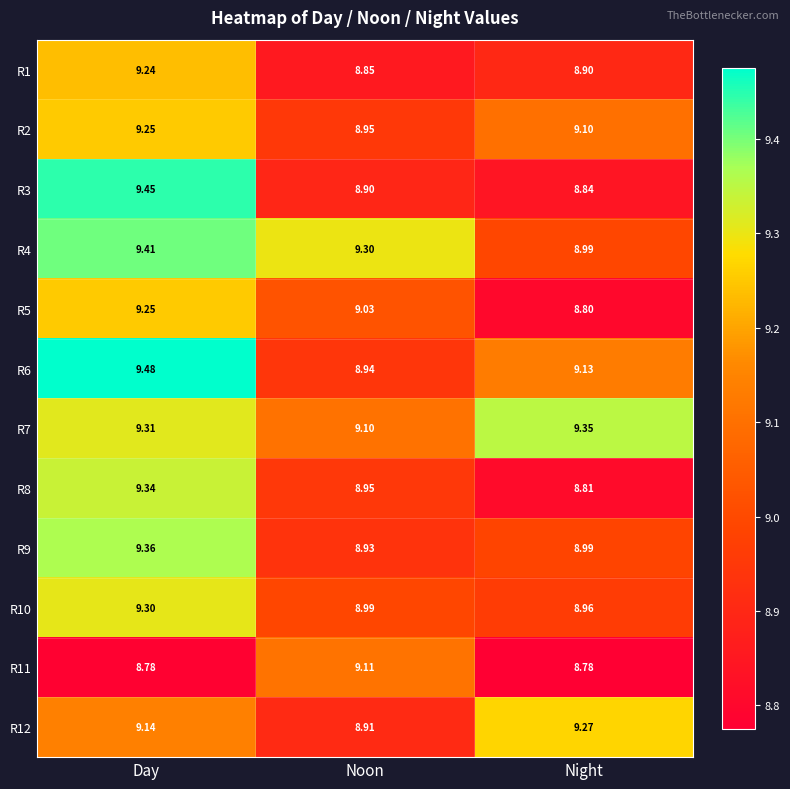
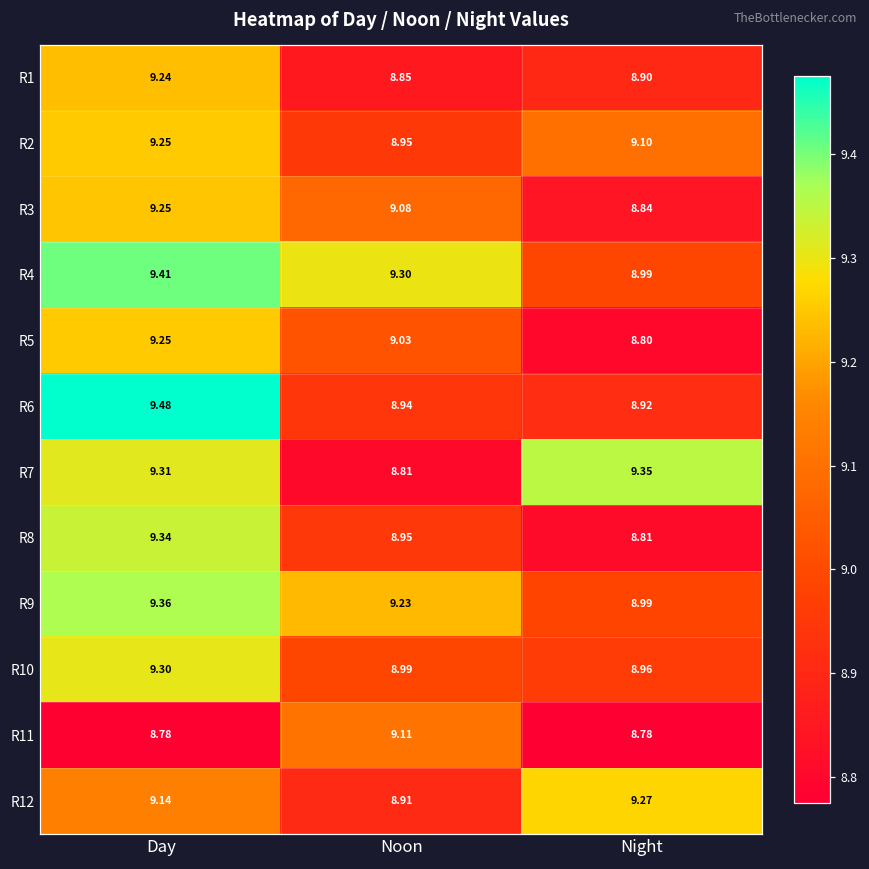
  {
    "R1": {
      "Day": 9.24,
      "Noon": 8.85,
      "Night": 8.90
    },
    "R2": {
      "Day": 9.25,
      "Noon": 8.95,
      "Night": 9.10
    },
    "R3": {
-     "Day": 9.45,
-     "Noon": 8.90,
+     "Day": 9.25,
+     "Noon": 9.08,
      "Night": 8.84
    },
    "R4": {
      "Day": 9.41,
      "Noon": 9.30,
      "Night": 8.99
    },
    "R5": {
      "Day": 9.25,
      "Noon": 9.03,
      "Night": 8.80
    },
    "R6": {
      "Day": 9.48,
      "Noon": 8.94,
-     "Night": 9.13
+     "Night": 8.92
    },
    "R7": {
      "Day": 9.31,
-     "Noon": 9.10,
+     "Noon": 8.81,
      "Night": 9.35
    },
    "R8": {
      "Day": 9.34,
      "Noon": 8.95,
      "Night": 8.81
    },
    "R9": {
      "Day": 9.36,
-     "Noon": 8.93,
+     "Noon": 9.23,
      "Night": 8.99
    },
    "R10": {
      "Day": 9.30,
      "Noon": 8.99,
      "Night": 8.96
    },
    "R11": {
      "Day": 8.78,
      "Noon": 9.11,
      "Night": 8.78
    },
    "R12": {
      "Day": 9.14,
      "Noon": 8.91,
      "Night": 9.27
    }
  }
